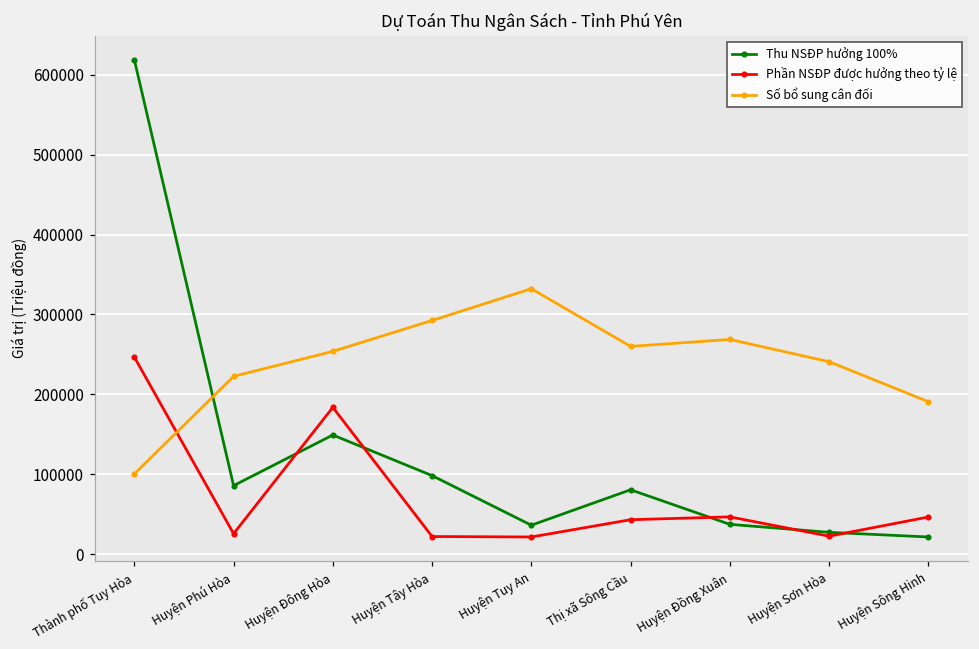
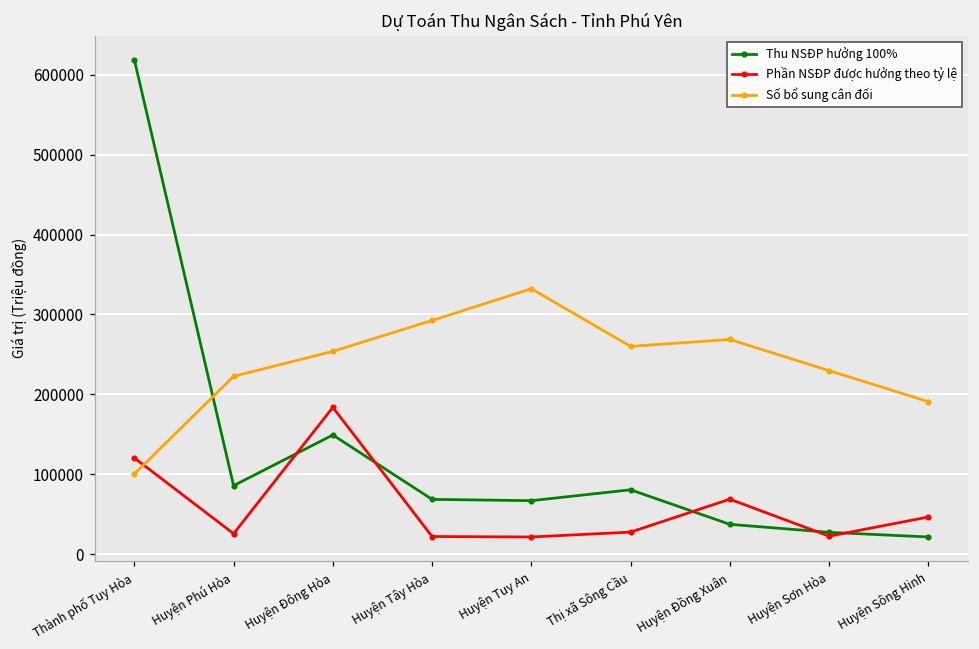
  {
    "Thu NSĐP hưởng 100%": {
      "Thành phố Tuy Hòa": 620000,
      "Huyện Phú Hòa": 90000,
      "Huyện Đông Hòa": 150000,
-     "Huyện Tây Hòa": 100000,
-     "Huyện Tuy An": 40000,
+     "Huyện Tây Hòa": 70000,
+     "Huyện Tuy An": 70000,
      "Thị xã Sông Cầu": 80000,
      "Huyện Đồng Xuân": 40000,
      "Huyện Sơn Hòa": 30000,
      "Huyện Sông Hinh": 20000
    },
    "Phần NSĐP được hưởng theo tỷ lệ": {
-     "Thành phố Tuy Hòa": 250000,
+     "Thành phố Tuy Hòa": 120000,
      "Huyện Phú Hòa": 30000,
      "Huyện Đông Hòa": 180000,
      "Huyện Tây Hòa": 20000,
      "Huyện Tuy An": 20000,
-     "Thị xã Sông Cầu": 40000,
-     "Huyện Đồng Xuân": 50000,
+     "Thị xã Sông Cầu": 30000,
+     "Huyện Đồng Xuân": 70000,
      "Huyện Sơn Hòa": 20000,
      "Huyện Sông Hinh": 50000
    },
    "Số bổ sung cân đối": {
      "Thành phố Tuy Hòa": 100000,
      "Huyện Phú Hòa": 220000,
      "Huyện Đông Hòa": 250000,
      "Huyện Tây Hòa": 290000,
      "Huyện Tuy An": 330000,
      "Thị xã Sông Cầu": 260000,
      "Huyện Đồng Xuân": 270000,
-     "Huyện Sơn Hòa": 240000,
+     "Huyện Sơn Hòa": 230000,
      "Huyện Sông Hinh": 190000
    }
  }
